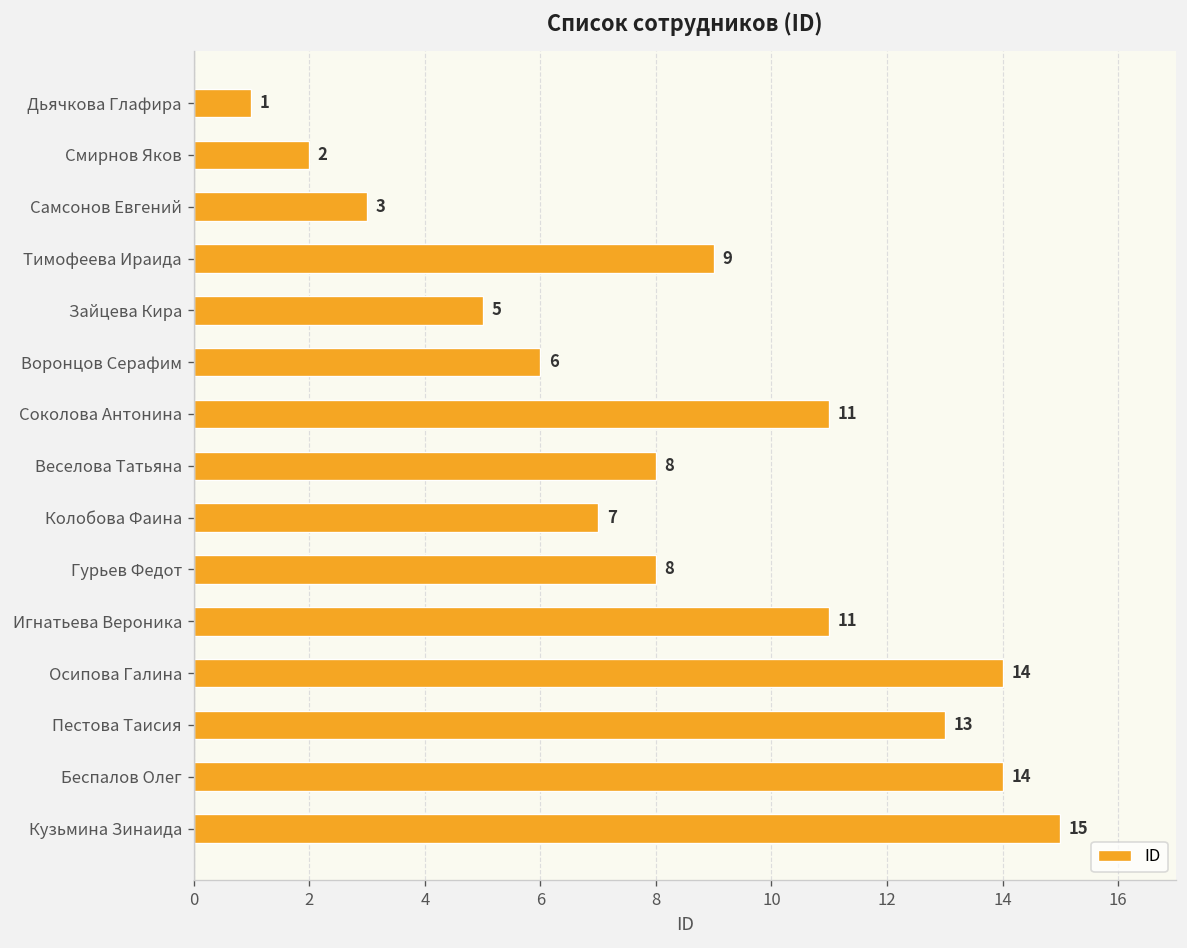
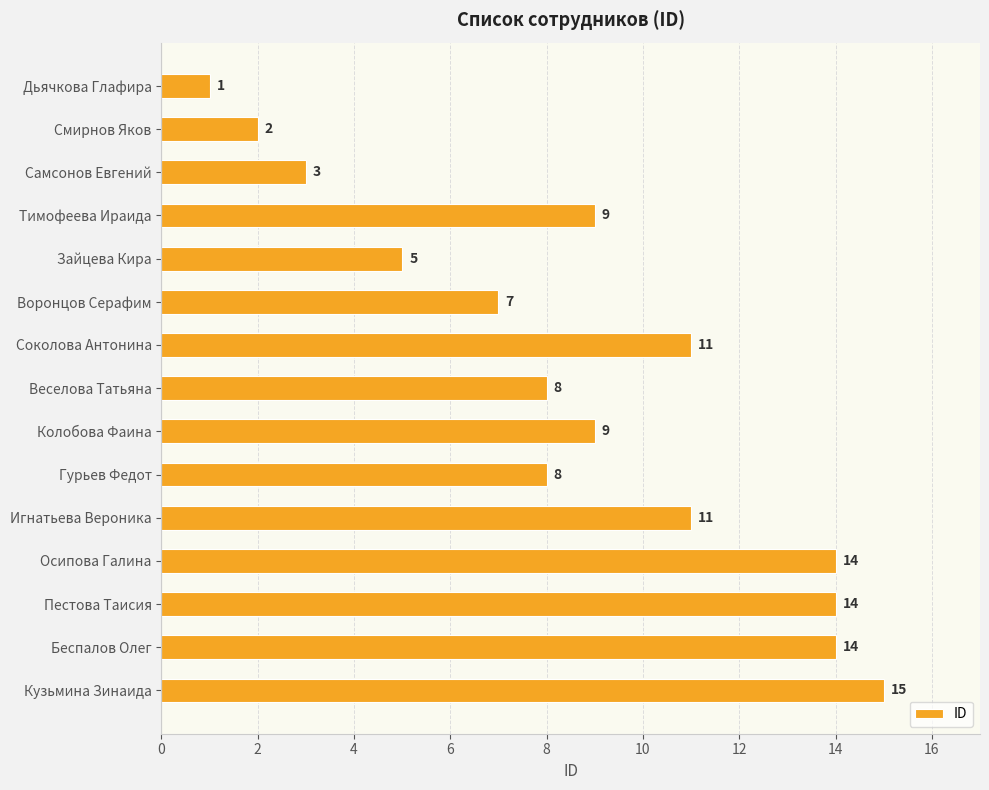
  {
    "Дьячкова Глафира": 1,
    "Смирнов Яков": 2,
    "Самсонов Евгений": 3,
    "Тимофеева Ираида": 9,
    "Зайцева Кира": 5,
-   "Воронцов Серафим": 6,
+   "Воронцов Серафим": 7,
    "Соколова Антонина": 11,
    "Веселова Татьяна": 8,
-   "Колобова Фаина": 7,
+   "Колобова Фаина": 9,
    "Гурьев Федот": 8,
    "Игнатьева Вероника": 11,
    "Осипова Галина": 14,
-   "Пестова Таисия": 13,
+   "Пестова Таисия": 14,
    "Беспалов Олег": 14,
    "Кузьмина Зинаида": 15
  }
